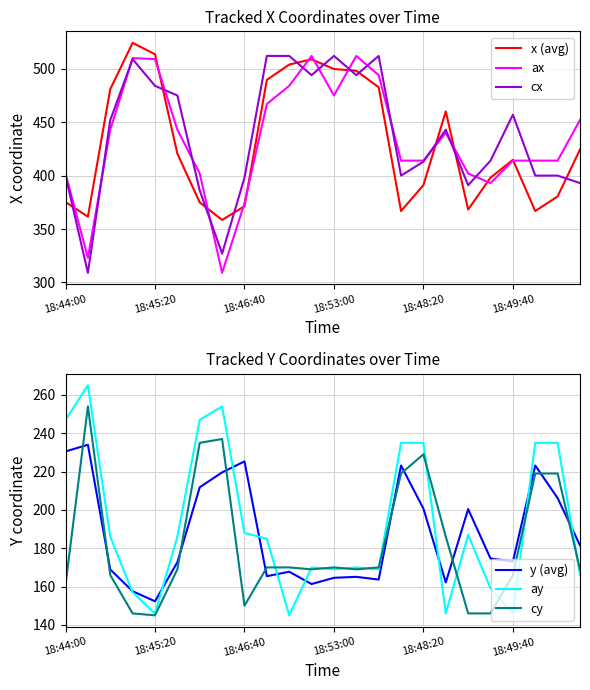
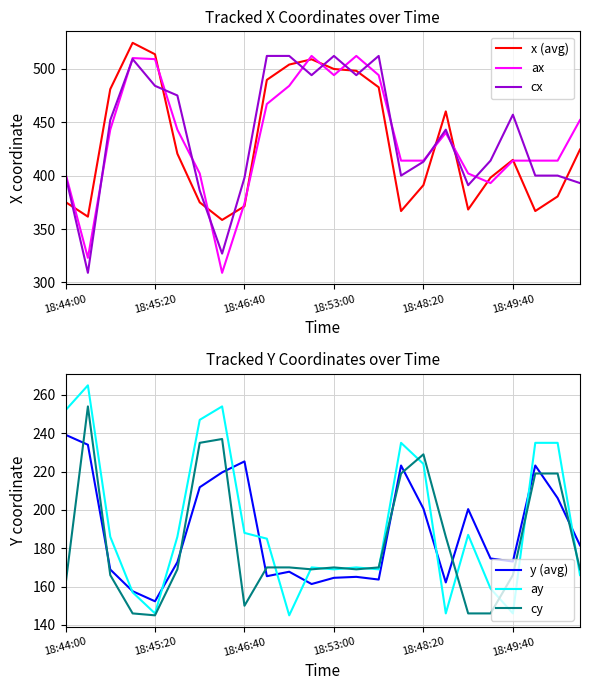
  {
    "Tracked X Coordinates over Time": {
      "x (avg)": {
        "18:44:00": 375,
        "18:45:20": 514,
        "18:46:40": 371,
        "18:53:00": 500,
        "18:48:20": 391
      },
      "ax": {
        "18:45:20": 509,
        "18:46:40": 374,
-       "18:53:00": 475
+       "18:53:00": 494
      },
      "cx": {
        "18:45:20": 484,
        "18:46:40": 398,
        "18:53:00": 512,
        "18:49:40": 457
      }
    },
    "Tracked Y Coordinates over Time": {
      "y (avg)": {
-       "18:44:00": 231,
+       "18:44:00": 239,
        "18:45:20": 152,
        "18:46:40": 225,
        "18:53:00": 165,
        "18:48:20": 201
      },
      "ay": {
-       "18:44:00": 247,
+       "18:44:00": 252,
        "18:46:40": 188,
-       "18:48:20": 235
+       "18:48:20": 224
      },
      "cy": {
        "18:44:00": 161,
        "18:46:40": 150,
        "18:48:20": 229
      }
    }
  }
